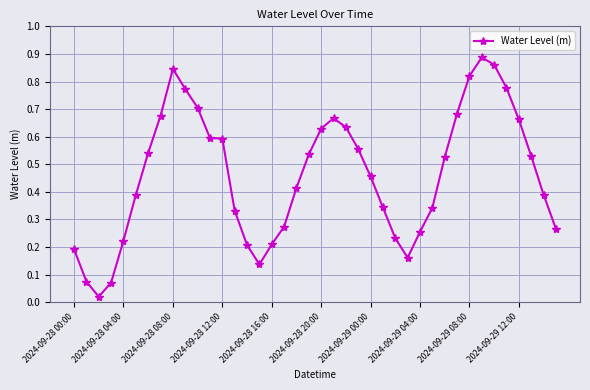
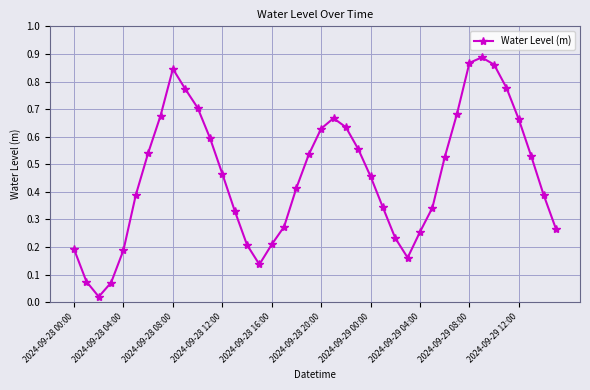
  {
    "2024-09-28 00:00": 0.19,
-   "2024-09-28 04:00": 0.22,
+   "2024-09-28 04:00": 0.19,
    "2024-09-28 08:00": 0.85,
-   "2024-09-28 12:00": 0.59,
+   "2024-09-28 12:00": 0.47,
    "2024-09-28 16:00": 0.21,
    "2024-09-28 20:00": 0.63,
    "2024-09-29 00:00": 0.46,
    "2024-09-29 04:00": 0.26,
-   "2024-09-29 08:00": 0.82,
+   "2024-09-29 08:00": 0.87,
    "2024-09-29 12:00": 0.66
  }
